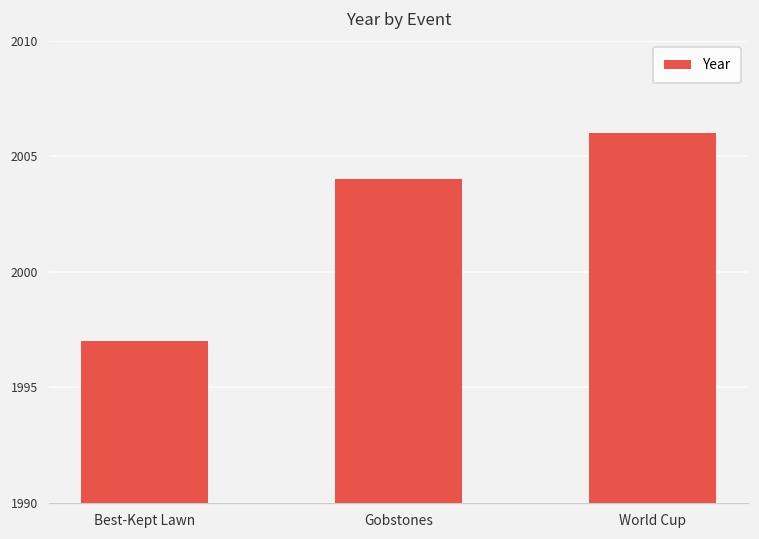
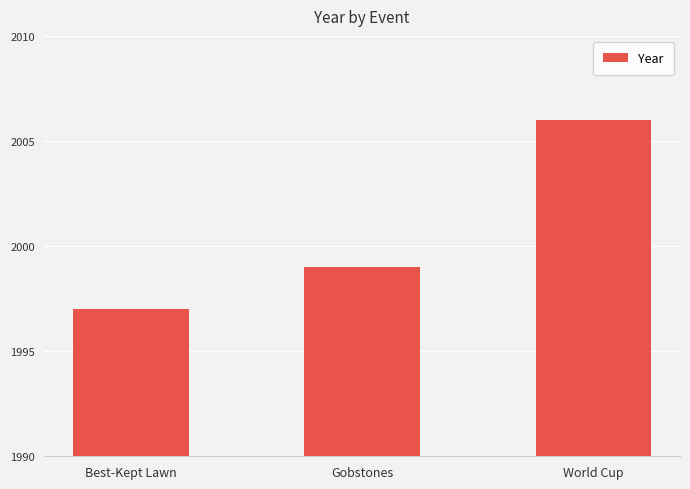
  {
    "Best-Kept Lawn": 1997,
-   "Gobstones": 2004,
+   "Gobstones": 1999,
    "World Cup": 2006
  }
